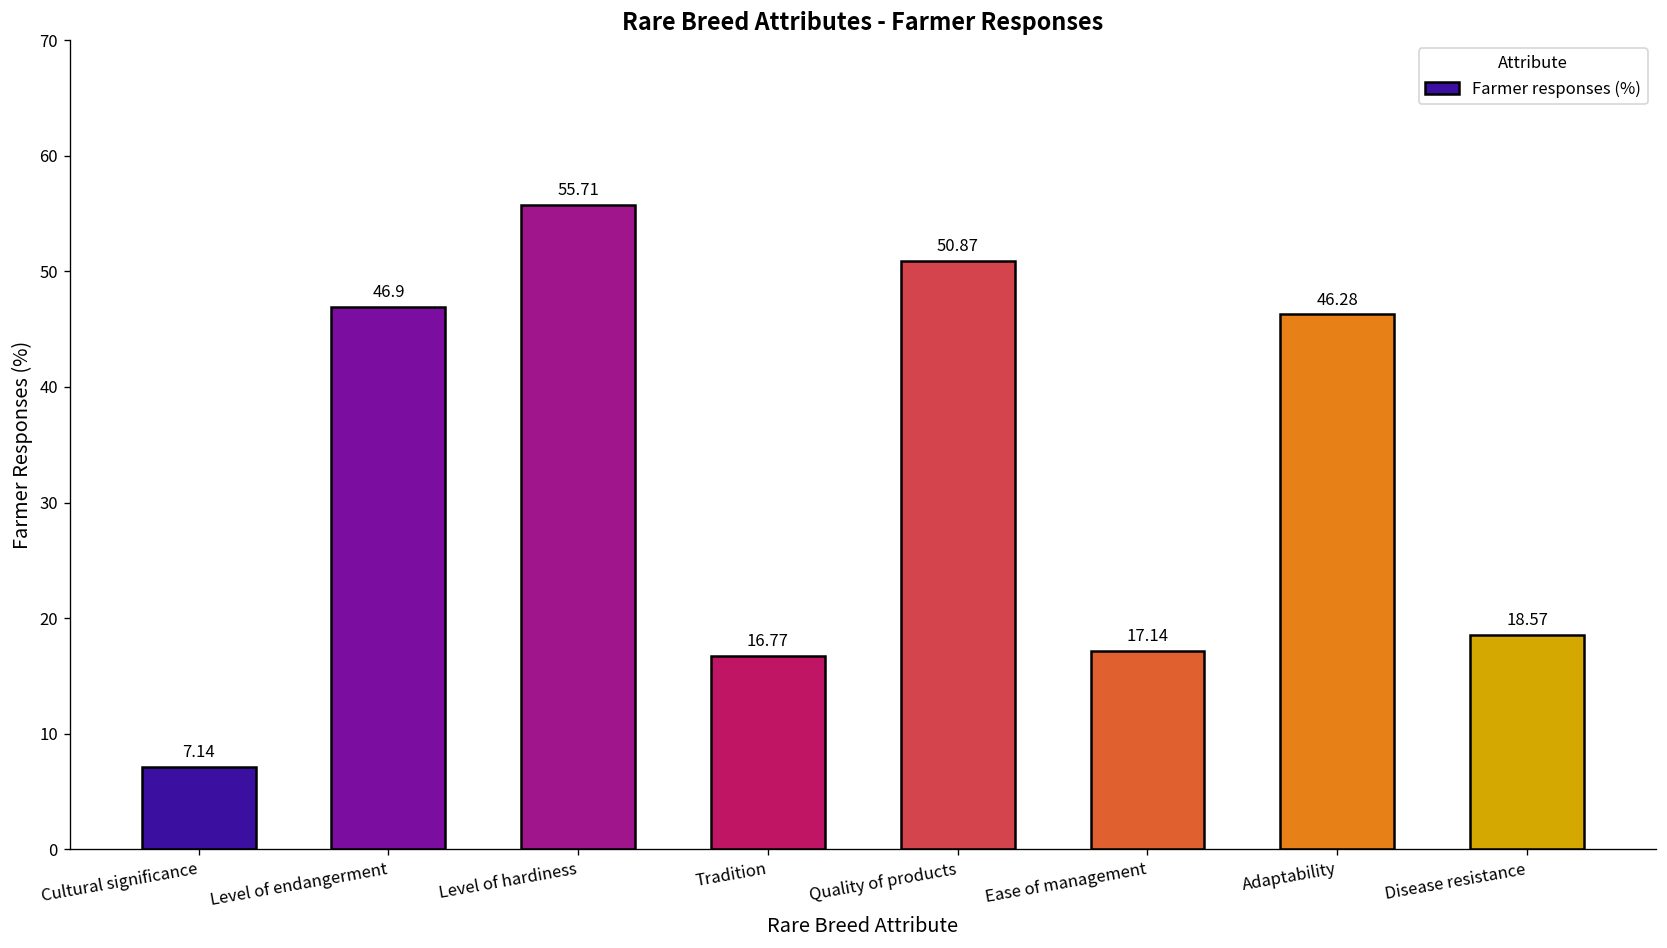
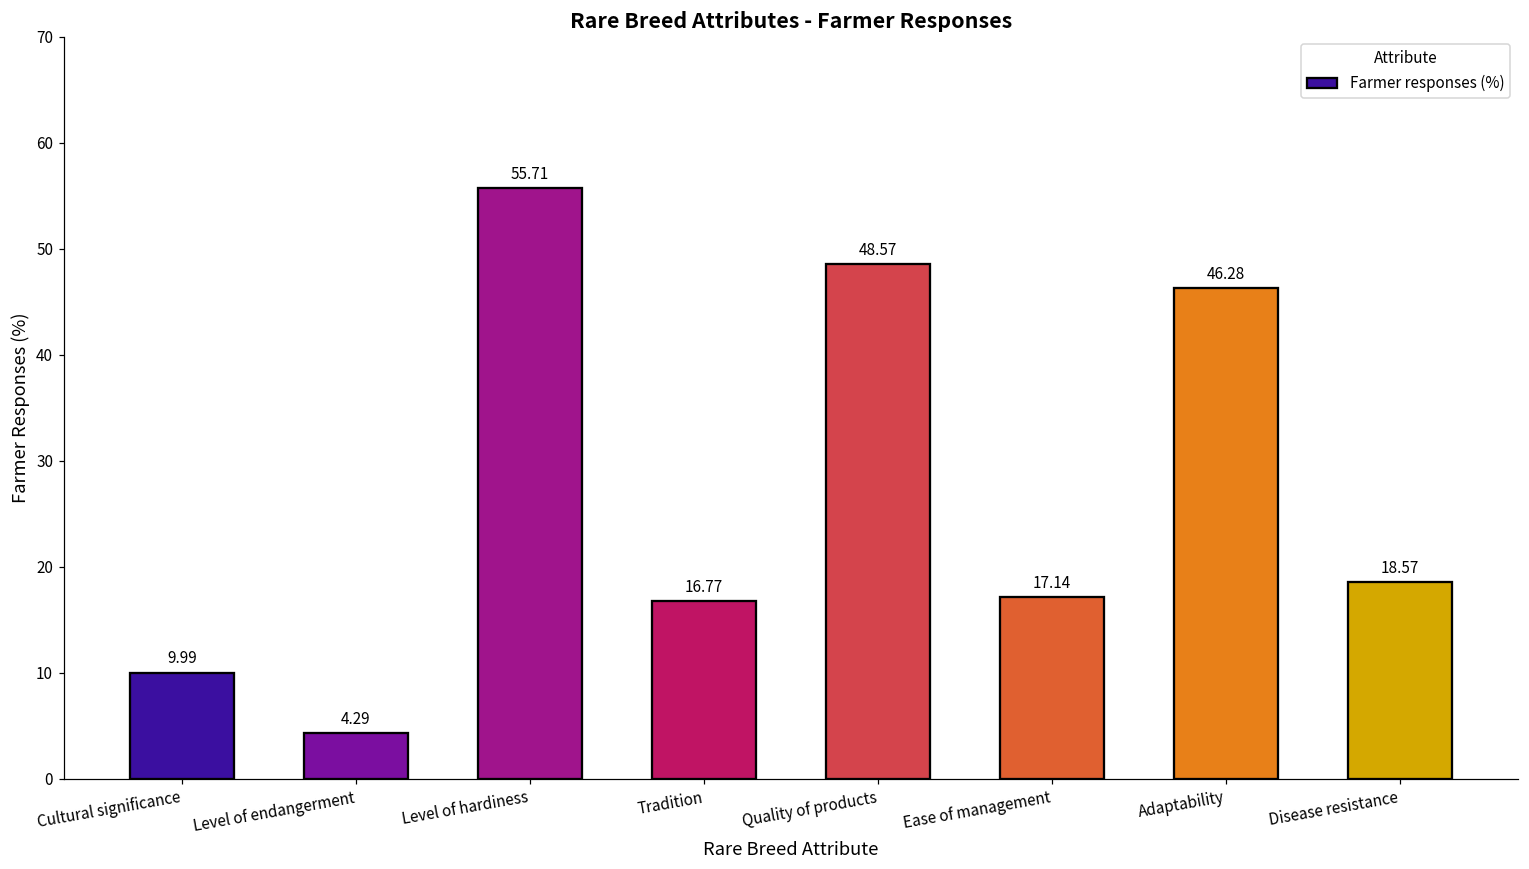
  {
-   "Cultural significance": 7.14,
-   "Level of endangerment": 46.9,
+   "Cultural significance": 9.99,
+   "Level of endangerment": 4.29,
    "Level of hardiness": 55.71,
    "Tradition": 16.77,
-   "Quality of products": 50.87,
+   "Quality of products": 48.57,
    "Ease of management": 17.14,
    "Adaptability": 46.28,
    "Disease resistance": 18.57
  }
